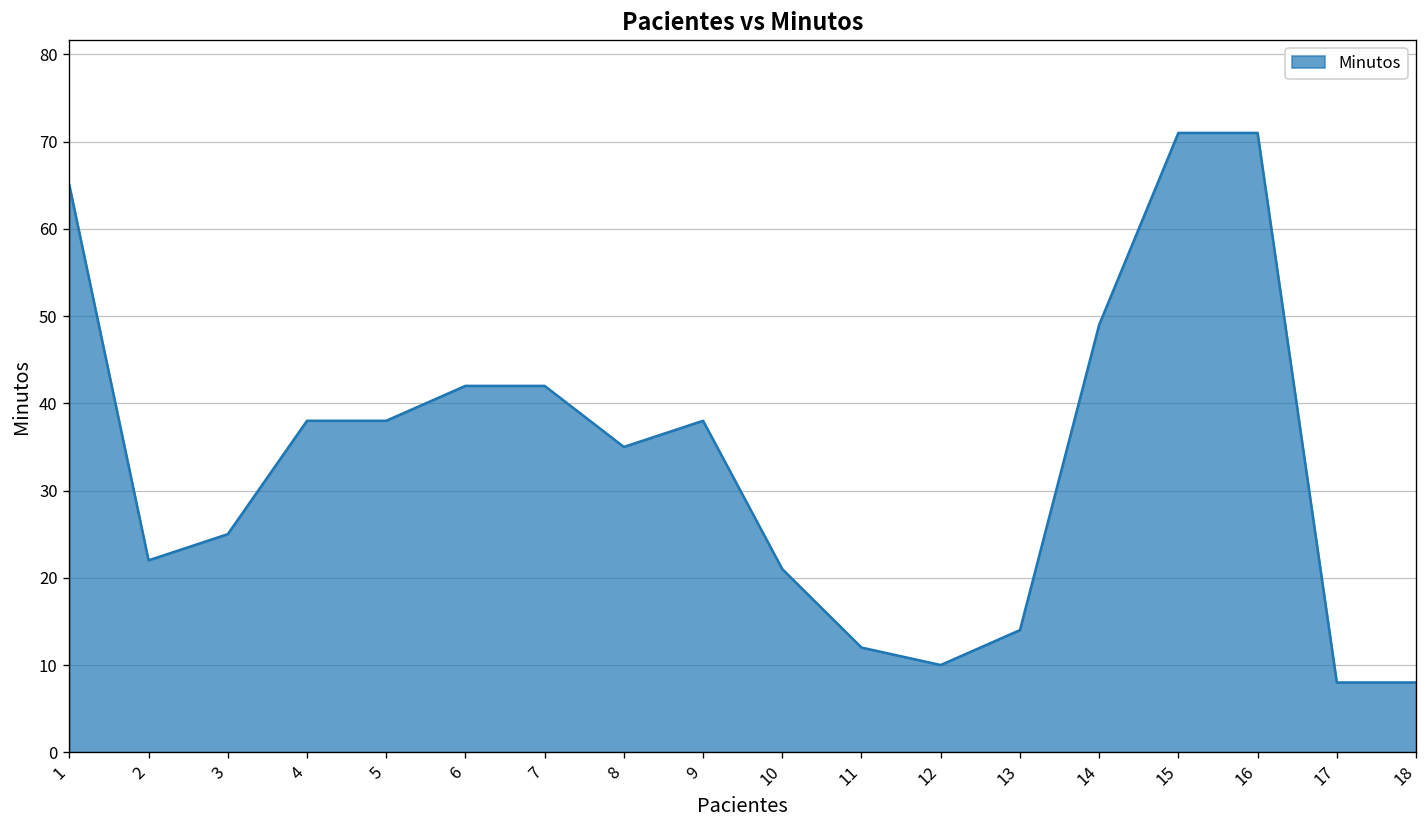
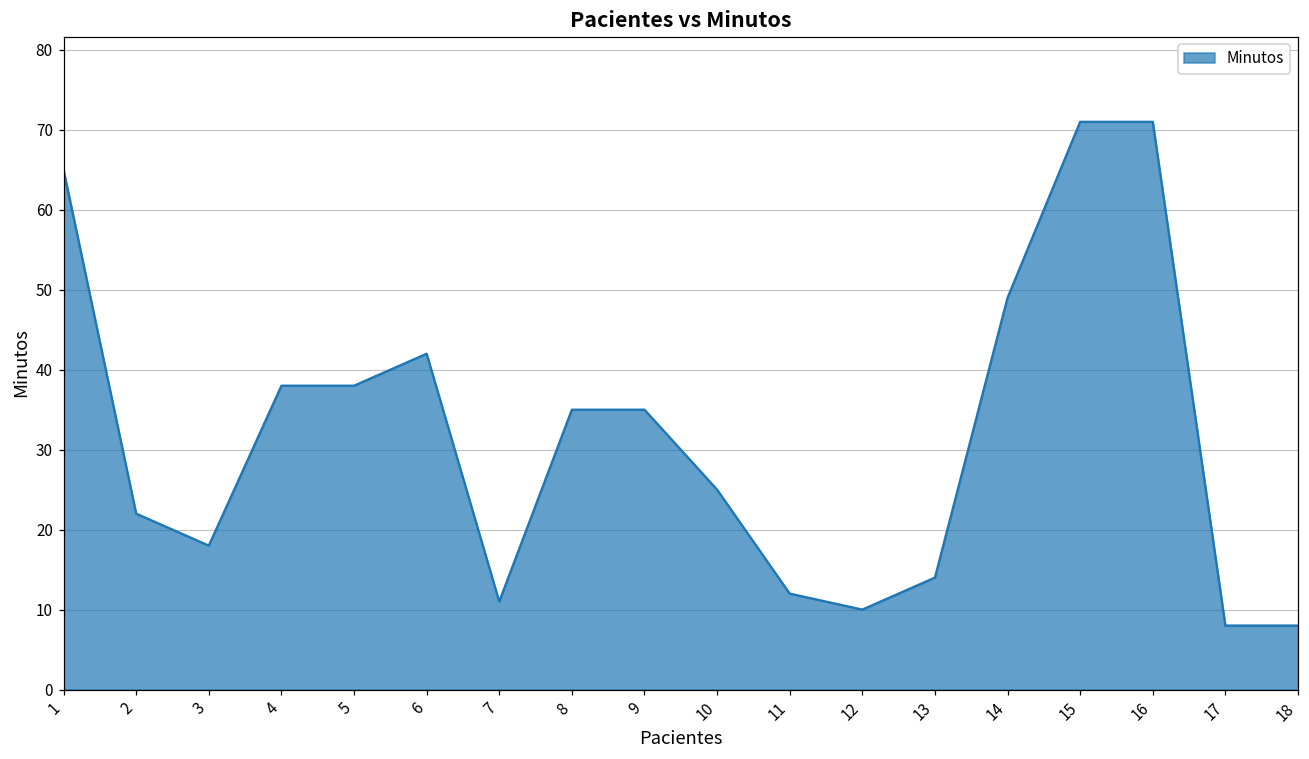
  {
    "1": 65,
    "2": 22,
-   "3": 25,
+   "3": 18,
    "4": 38,
    "5": 38,
    "6": 42,
-   "7": 42,
+   "7": 11,
    "8": 35,
-   "9": 38,
-   "10": 21,
+   "9": 35,
+   "10": 25,
    "11": 12,
    "12": 10,
    "13": 14,
    "14": 49,
    "15": 71,
    "16": 71,
    "17": 8,
    "18": 8
  }
